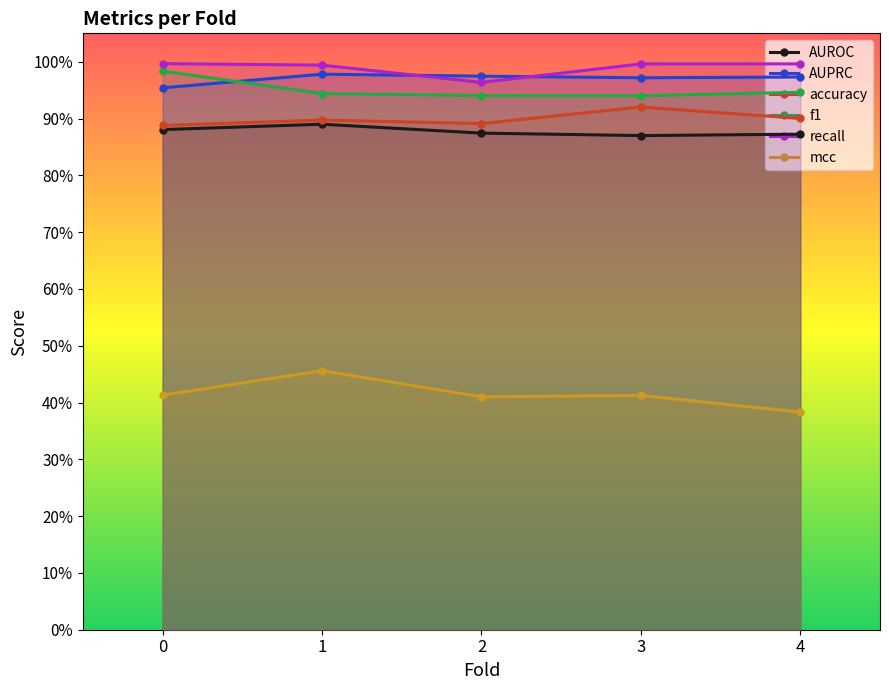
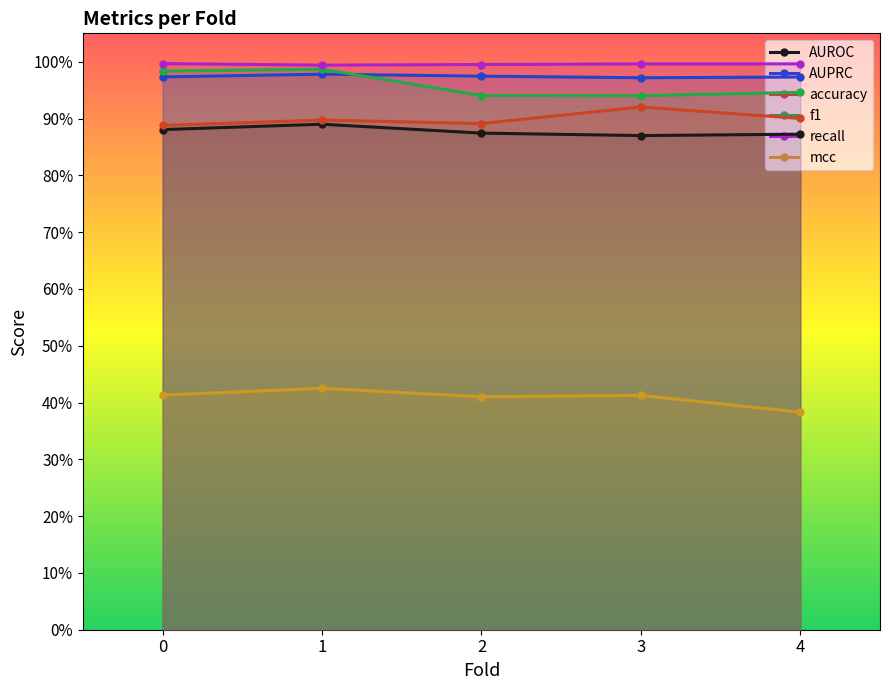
  {
    "AUROC": {
      "0": "88%",
      "1": "89%",
      "2": "87%",
      "3": "87%"
    },
    "AUPRC": {
-     "0": "95%",
+     "0": "97%",
      "1": "98%",
      "2": "97%",
      "3": "97%"
    },
    "accuracy": {
      "0": "89%",
      "1": "90%",
      "2": "89%",
      "3": "92%"
    },
    "f1": {
      "0": "98%",
-     "1": "94%",
+     "1": "99%",
      "2": "94%",
      "3": "94%"
    },
    "recall": {
      "0": "100%",
      "1": "99%",
-     "2": "96%",
+     "2": "100%",
      "3": "100%"
    },
    "mcc": {
      "0": "41%",
-     "1": "46%",
+     "1": "43%",
      "2": "41%",
      "3": "41%",
      "4": "38%"
    }
  }
